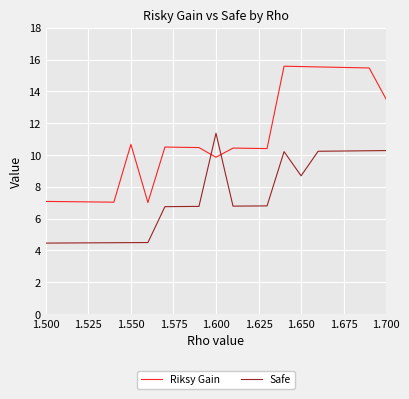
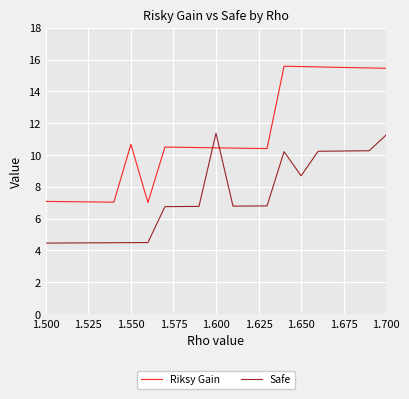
  {
    "Riksy Gain": {
      "1.500": 7.1,
      "1.550": 10.7,
-     "1.600": 9.9,
+     "1.600": 10.4,
      "1.650": 15.6,
-     "1.700": 13.5
+     "1.700": 15.4
    },
    "Safe": {
      "1.500": 4.5,
      "1.550": 4.5,
      "1.600": 11.4,
      "1.650": 8.7,
-     "1.700": 10.3
+     "1.700": 11.3
    }
  }
